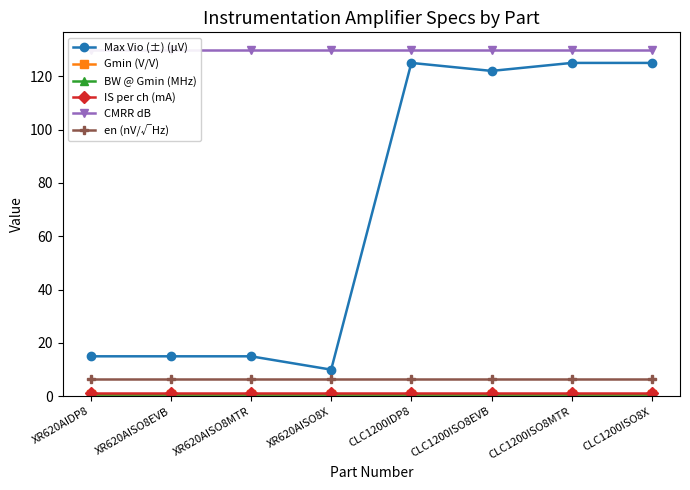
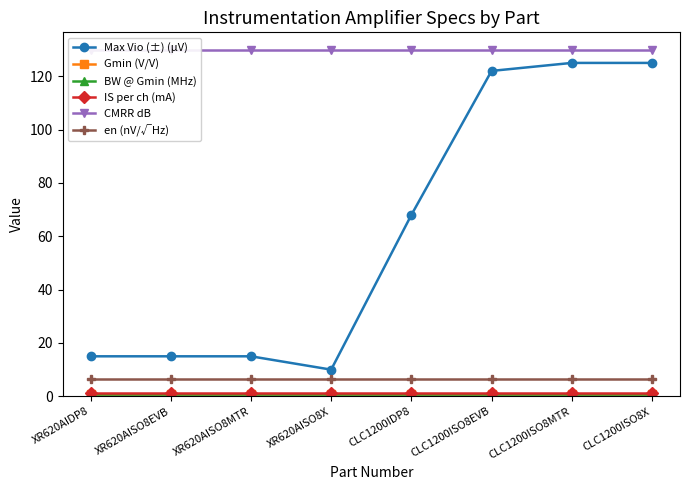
  {
    "Max Vio (±) (µV)": {
      "XR620AIDP8": 15,
      "XR620AISO8EVB": 15,
      "XR620AISO8MTR": 15,
      "XR620AISO8X": 10,
-     "CLC1200IDP8": 125,
+     "CLC1200IDP8": 68,
      "CLC1200ISO8EVB": 122,
      "CLC1200ISO8MTR": 125,
      "CLC1200ISO8X": 125
    },
    "CMRR dB": {
      "XR620AISO8MTR": 130,
      "XR620AISO8X": 130,
      "CLC1200IDP8": 130,
      "CLC1200ISO8EVB": 130,
      "CLC1200ISO8MTR": 130,
      "CLC1200ISO8X": 130
    },
    "en (nV/√Hz)": {
      "XR620AIDP8": 7,
      "XR620AISO8EVB": 7,
      "XR620AISO8MTR": 7,
      "XR620AISO8X": 7,
      "CLC1200IDP8": 7,
      "CLC1200ISO8EVB": 7,
      "CLC1200ISO8MTR": 7,
      "CLC1200ISO8X": 7
    }
  }
